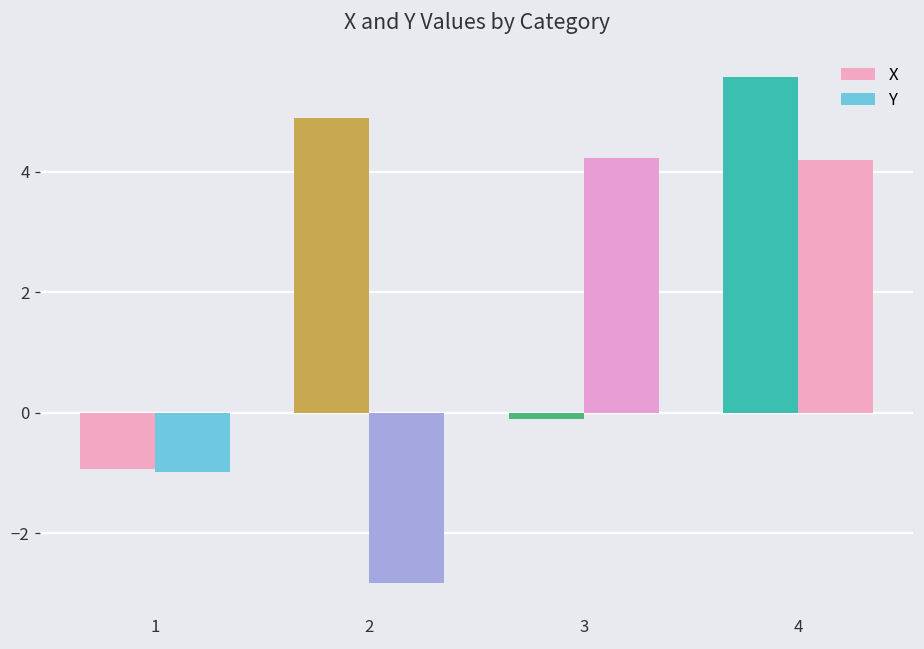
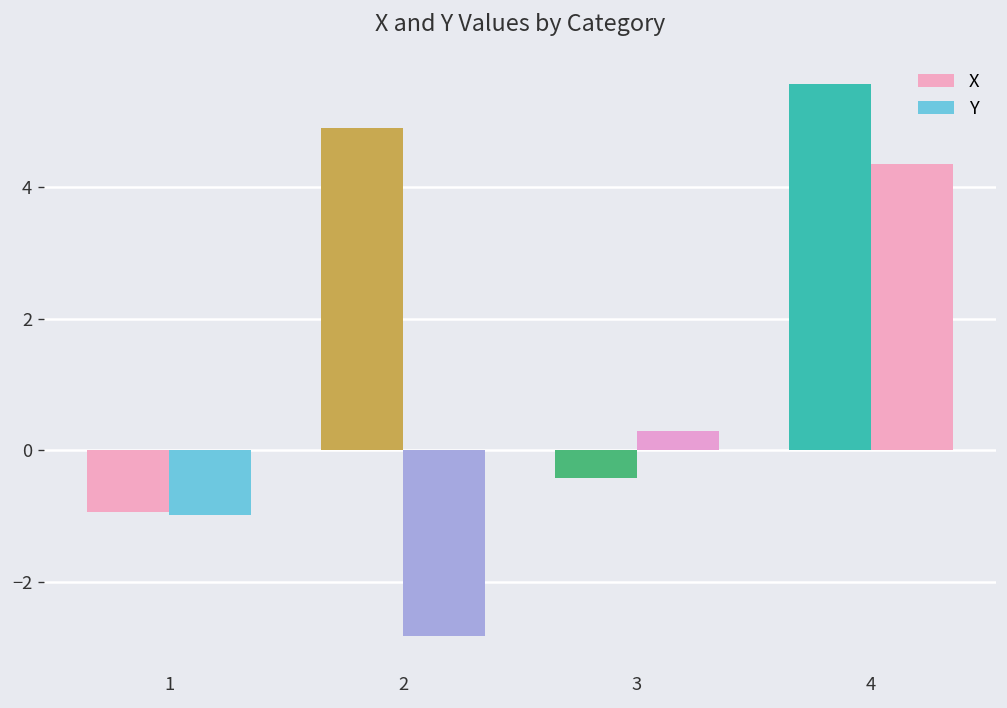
  {
    "X": {
      "1": -0.9,
      "2": 4.9,
-     "3": -0.1,
+     "3": -0.4,
      "4": 5.6
    },
    "Y": {
      "1": -1.0,
      "2": -2.8,
-     "3": 4.2,
-     "4": 4.2
+     "3": 0.3,
+     "4": 4.4
    }
  }
